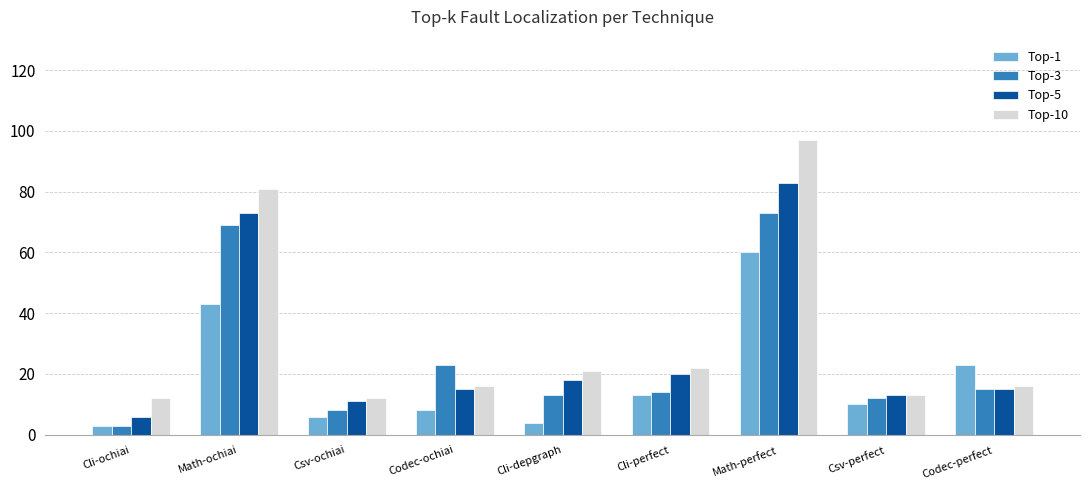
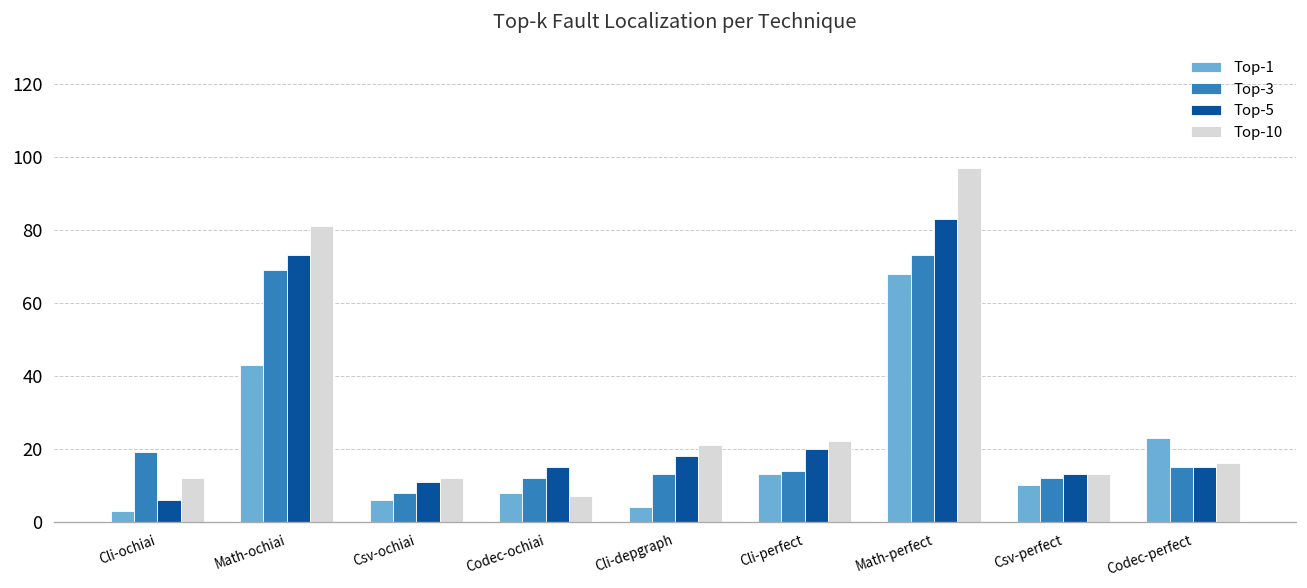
  {
    "Top-1": {
      "Cli-ochiai": 3,
      "Math-ochiai": 43,
      "Csv-ochiai": 6,
      "Codec-ochiai": 8,
      "Cli-depgraph": 4,
      "Cli-perfect": 13,
-     "Math-perfect": 60,
+     "Math-perfect": 68,
      "Csv-perfect": 10,
      "Codec-perfect": 23
    },
    "Top-3": {
-     "Cli-ochiai": 3,
+     "Cli-ochiai": 19,
      "Math-ochiai": 69,
      "Csv-ochiai": 8,
-     "Codec-ochiai": 23,
+     "Codec-ochiai": 12,
      "Cli-depgraph": 13,
      "Cli-perfect": 14,
      "Math-perfect": 73,
      "Csv-perfect": 12,
      "Codec-perfect": 15
    },
    "Top-5": {
      "Cli-ochiai": 6,
      "Math-ochiai": 73,
      "Csv-ochiai": 11,
      "Codec-ochiai": 15,
      "Cli-depgraph": 18,
      "Cli-perfect": 20,
      "Math-perfect": 83,
      "Csv-perfect": 13,
      "Codec-perfect": 15
    },
    "Top-10": {
      "Cli-ochiai": 12,
      "Math-ochiai": 81,
      "Csv-ochiai": 12,
-     "Codec-ochiai": 16,
+     "Codec-ochiai": 7,
      "Cli-depgraph": 21,
      "Cli-perfect": 22,
      "Math-perfect": 97,
      "Csv-perfect": 13,
      "Codec-perfect": 16
    }
  }
